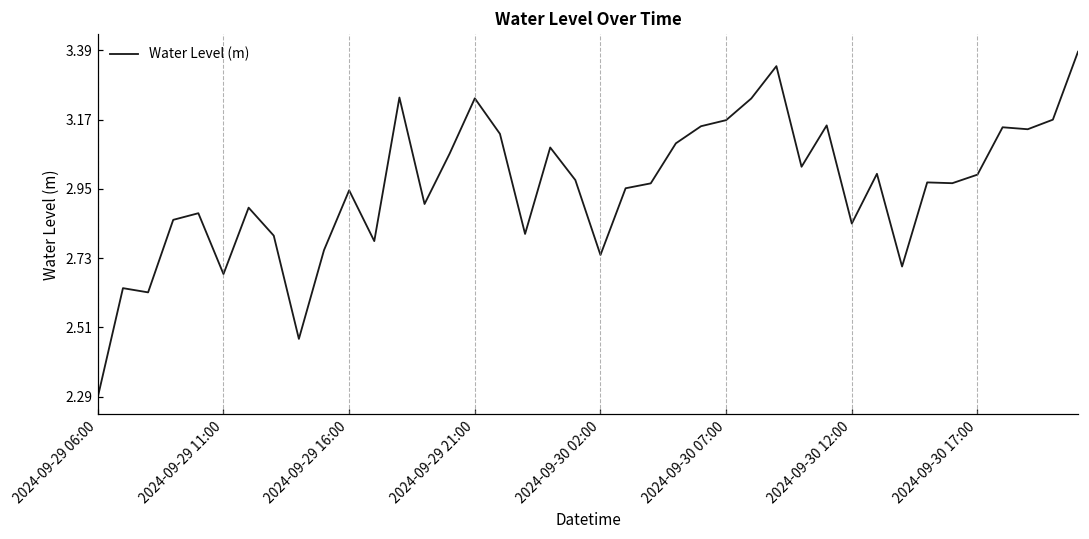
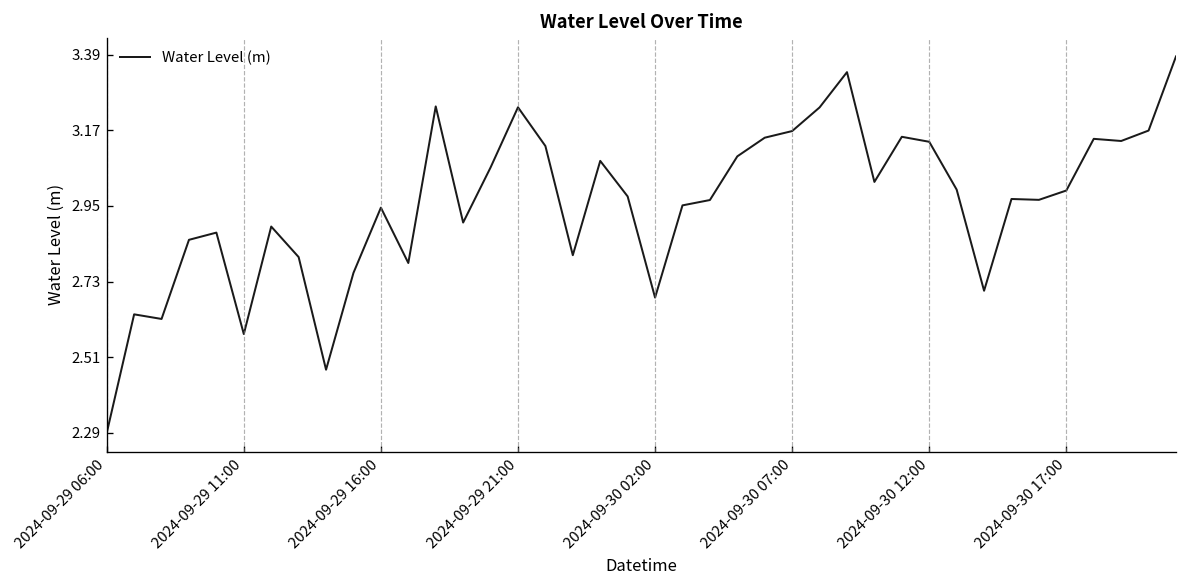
  {
    "2024-09-29 06:00": 2.29,
-   "2024-09-29 11:00": 2.68,
+   "2024-09-29 11:00": 2.58,
    "2024-09-29 16:00": 2.95,
    "2024-09-29 21:00": 3.24,
-   "2024-09-30 02:00": 2.74,
+   "2024-09-30 02:00": 2.68,
    "2024-09-30 07:00": 3.17,
-   "2024-09-30 12:00": 2.84,
+   "2024-09-30 12:00": 3.14,
    "2024-09-30 17:00": 3.00
  }
